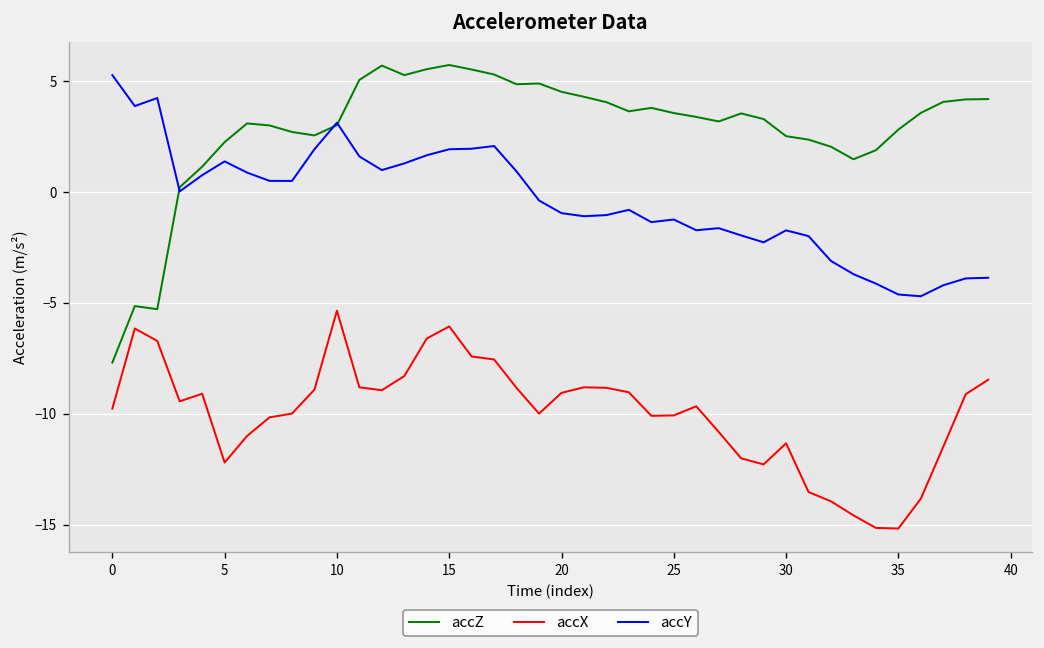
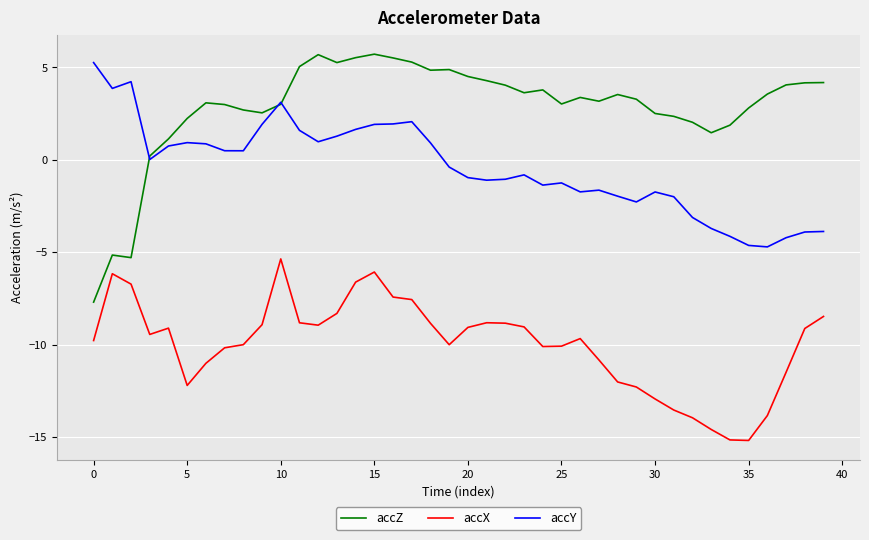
  {
    "accZ": {
      "0": -7.7,
      "5": 2.2,
      "15": 5.7,
      "20": 4.5,
-     "25": 3.5,
+     "25": 3.0,
      "30": 2.5,
      "35": 2.8
    },
    "accX": {
      "0": -9.8,
      "5": -12.2,
      "10": -5.4,
      "15": -6.1,
      "20": -9.1,
      "25": -10.1,
-     "30": -11.3,
+     "30": -12.9,
      "35": -15.2
    },
    "accY": {
      "0": 5.3,
-     "5": 1.4,
+     "5": 0.9,
      "15": 1.9,
      "20": -1.0,
      "25": -1.3,
      "30": -1.7,
      "35": -4.6
    }
  }
